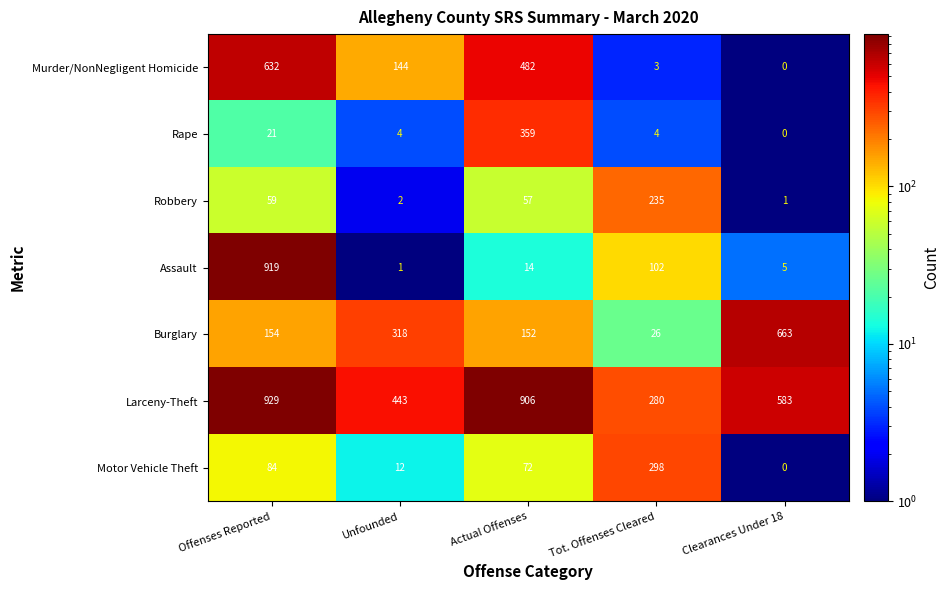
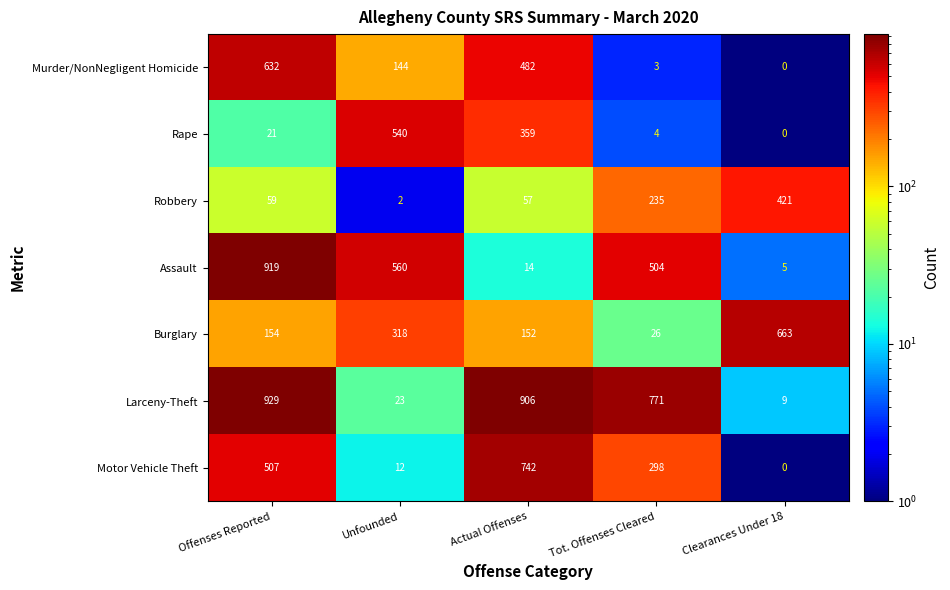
  {
    "Murder/NonNegligent Homicide": {
      "Offenses Reported": 632,
      "Unfounded": 144,
      "Actual Offenses": 482,
      "Tot. Offenses Cleared": 3,
      "Clearances Under 18": 0
    },
    "Rape": {
      "Offenses Reported": 21,
-     "Unfounded": 4,
+     "Unfounded": 540,
      "Actual Offenses": 359,
      "Tot. Offenses Cleared": 4,
      "Clearances Under 18": 0
    },
    "Robbery": {
      "Offenses Reported": 59,
      "Unfounded": 2,
      "Actual Offenses": 57,
      "Tot. Offenses Cleared": 235,
-     "Clearances Under 18": 1
+     "Clearances Under 18": 421
    },
    "Assault": {
      "Offenses Reported": 919,
-     "Unfounded": 1,
+     "Unfounded": 560,
      "Actual Offenses": 14,
-     "Tot. Offenses Cleared": 102,
+     "Tot. Offenses Cleared": 504,
      "Clearances Under 18": 5
    },
    "Burglary": {
      "Offenses Reported": 154,
      "Unfounded": 318,
      "Actual Offenses": 152,
      "Tot. Offenses Cleared": 26,
      "Clearances Under 18": 663
    },
    "Larceny-Theft": {
      "Offenses Reported": 929,
-     "Unfounded": 443,
+     "Unfounded": 23,
      "Actual Offenses": 906,
-     "Tot. Offenses Cleared": 280,
-     "Clearances Under 18": 583
+     "Tot. Offenses Cleared": 771,
+     "Clearances Under 18": 9
    },
    "Motor Vehicle Theft": {
-     "Offenses Reported": 84,
+     "Offenses Reported": 507,
      "Unfounded": 12,
-     "Actual Offenses": 72,
+     "Actual Offenses": 742,
      "Tot. Offenses Cleared": 298,
      "Clearances Under 18": 0
    }
  }
